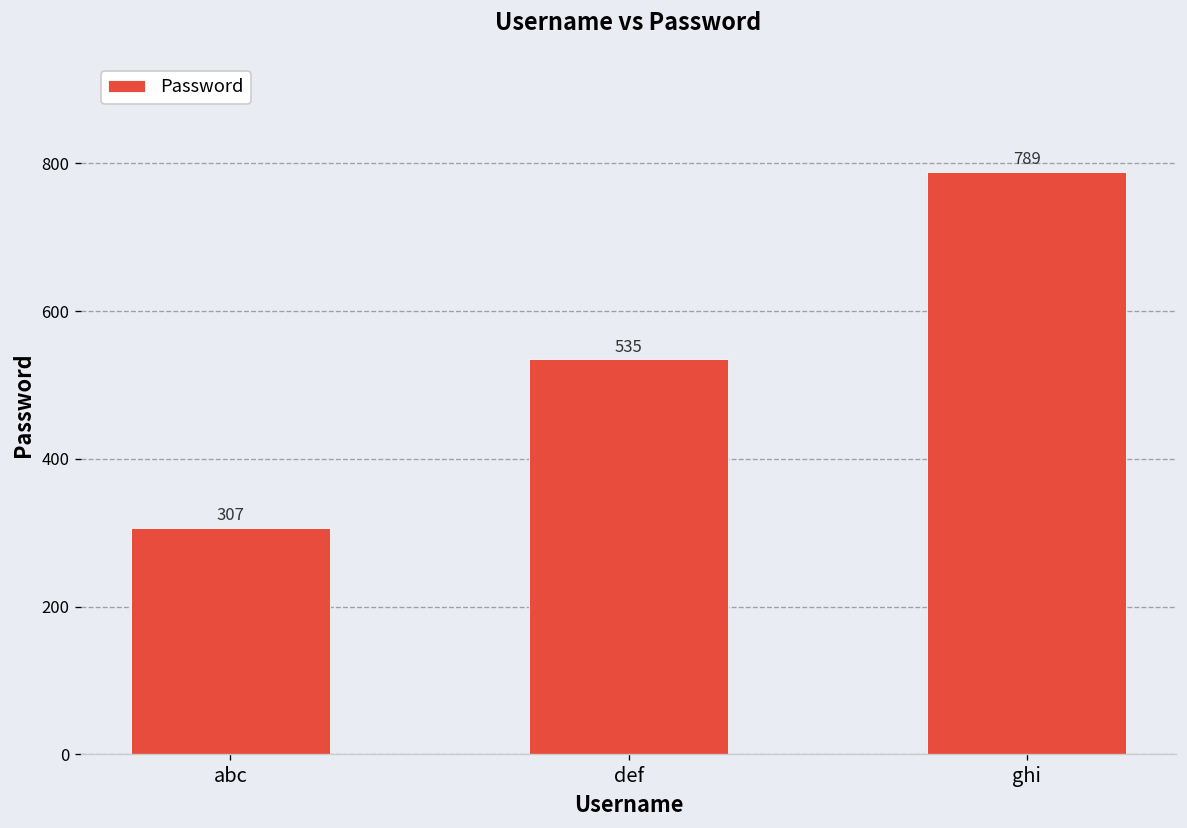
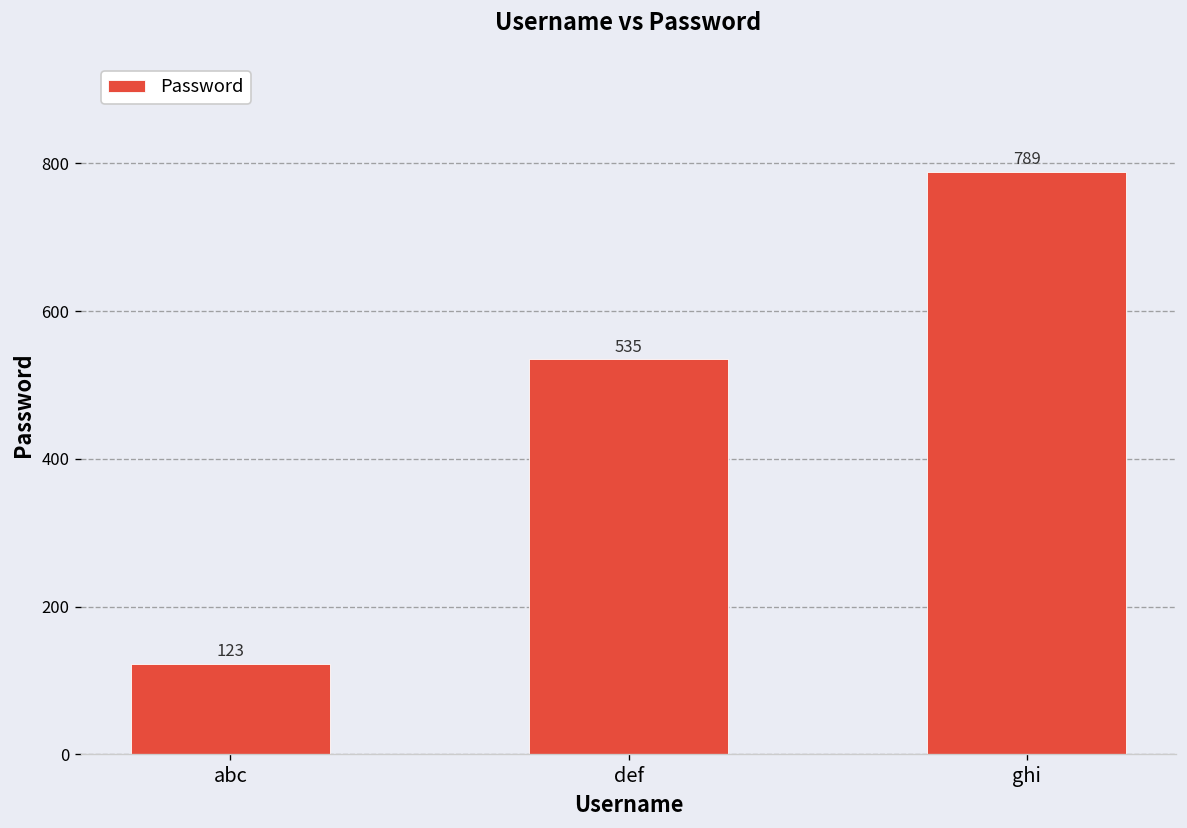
  {
-   "abc": 307,
+   "abc": 123,
    "def": 535,
    "ghi": 789
  }
